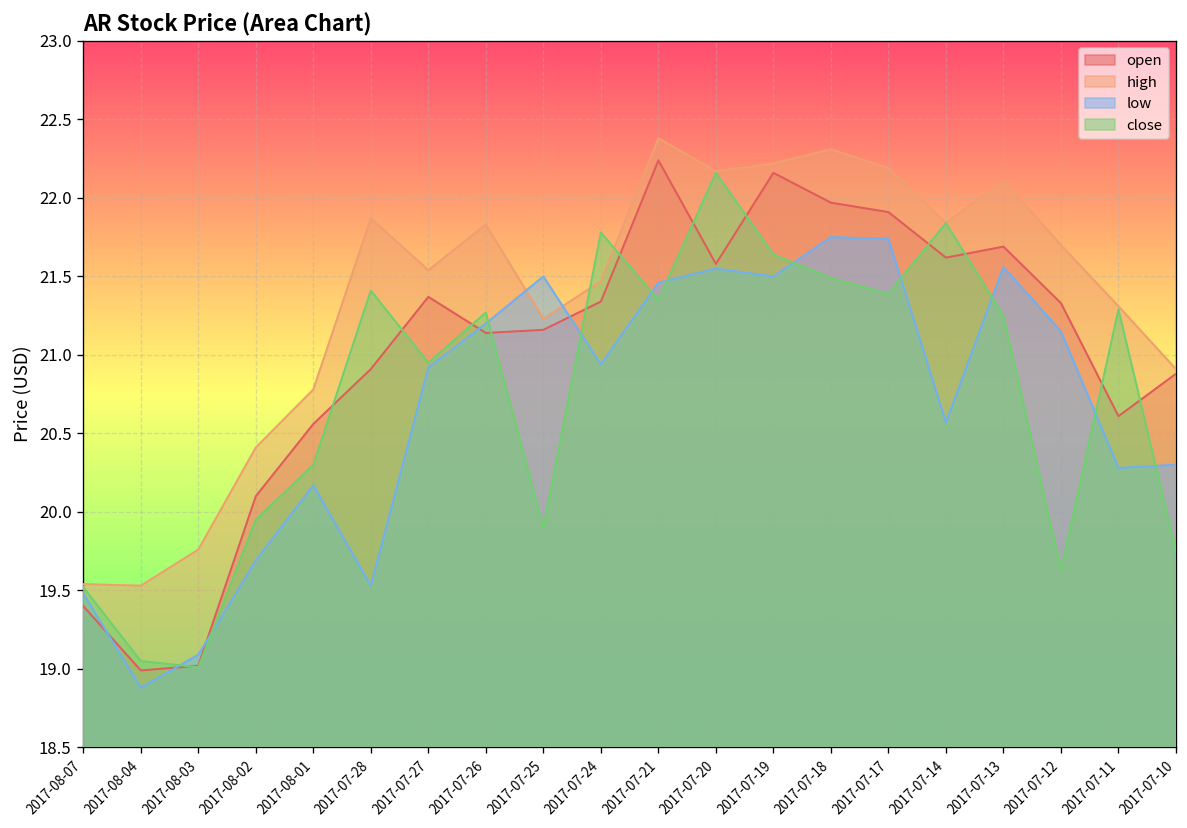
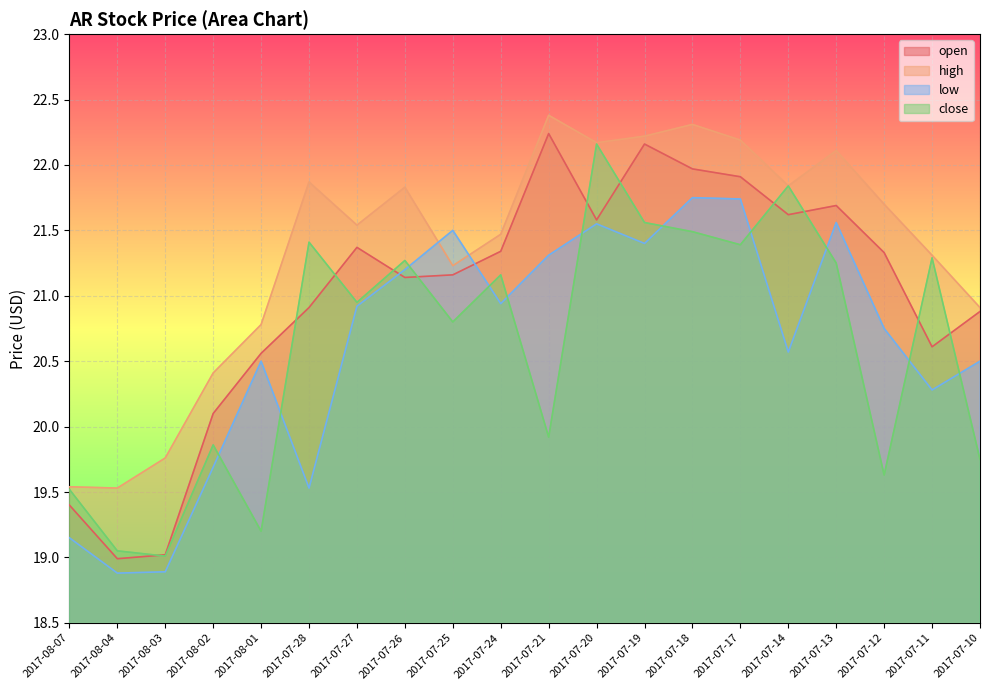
  {
    "low": {
-     "2017-08-07": 19.48,
+     "2017-08-07": 19.15,
      "2017-08-04": 18.88,
-     "2017-08-03": 19.09,
+     "2017-08-03": 18.89,
      "2017-08-02": 19.69,
-     "2017-08-01": 20.17,
+     "2017-08-01": 20.50,
      "2017-07-28": 19.53,
      "2017-07-27": 20.92,
      "2017-07-26": 21.20,
      "2017-07-25": 21.50,
      "2017-07-24": 20.94,
-     "2017-07-21": 21.46,
+     "2017-07-21": 21.31,
      "2017-07-20": 21.55,
-     "2017-07-19": 21.5,
+     "2017-07-19": 21.4,
      "2017-07-18": 21.75,
      "2017-07-17": 21.74,
      "2017-07-14": 20.57,
      "2017-07-13": 21.56,
-     "2017-07-12": 21.15,
+     "2017-07-12": 20.75,
      "2017-07-11": 20.28,
-     "2017-07-10": 20.3
+     "2017-07-10": 20.5
    },
    "close": {
      "2017-08-07": 19.52,
      "2017-08-04": 19.05,
-     "2017-08-02": 19.95,
-     "2017-08-01": 20.3,
+     "2017-08-02": 19.86,
+     "2017-08-01": 19.2,
      "2017-07-28": 21.41,
      "2017-07-27": 20.95,
      "2017-07-26": 21.27,
-     "2017-07-25": 19.9,
-     "2017-07-24": 21.78,
-     "2017-07-21": 21.35,
-     "2017-07-19": 21.64,
+     "2017-07-25": 20.8,
+     "2017-07-24": 21.16,
+     "2017-07-21": 19.92,
+     "2017-07-19": 21.56,
      "2017-07-18": 21.49,
      "2017-07-17": 21.39,
      "2017-07-13": 21.25,
      "2017-07-12": 19.63,
      "2017-07-11": 21.29,
      "2017-07-10": 19.75
    }
  }
